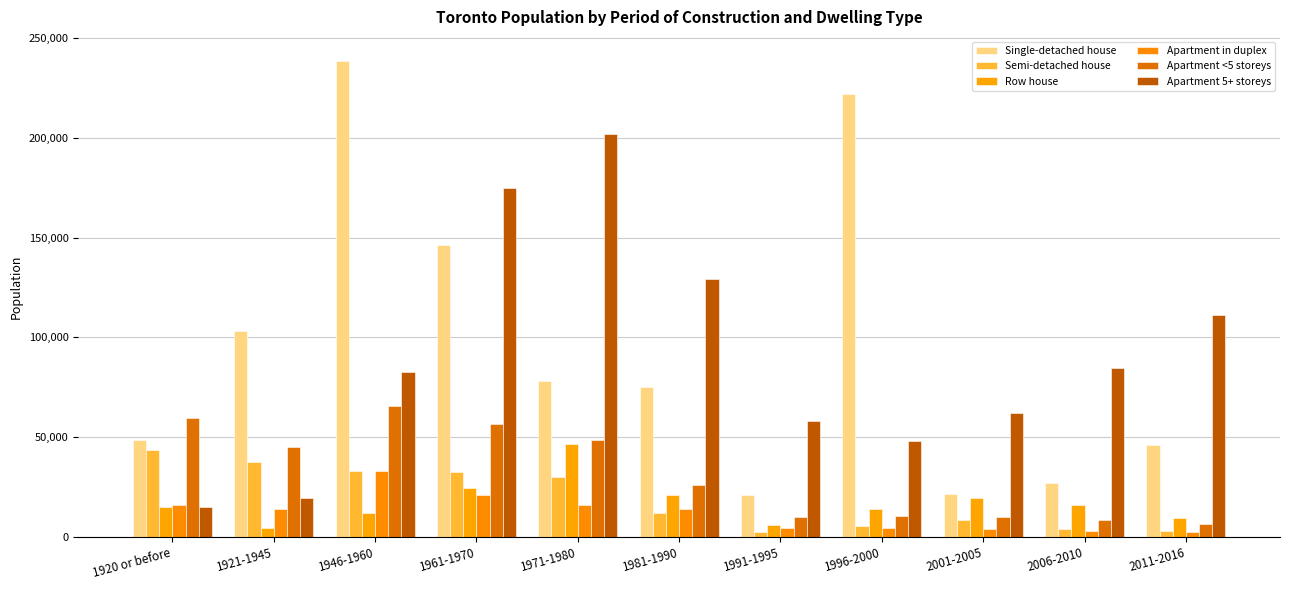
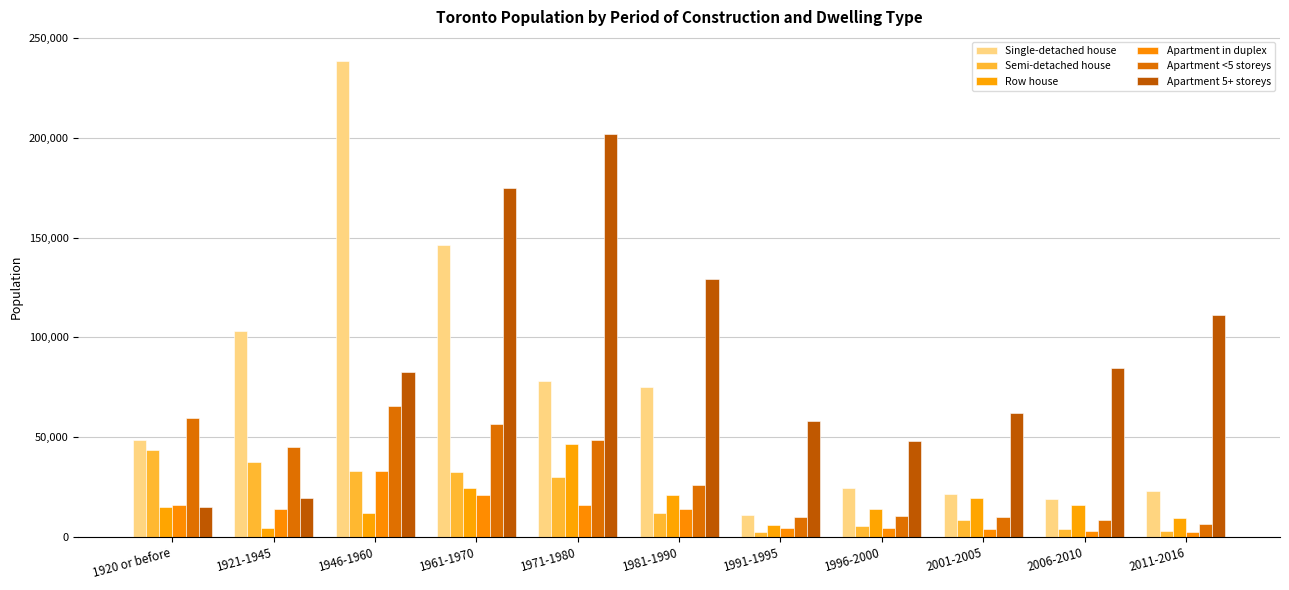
  {
    "Single-detached house": {
      "1920 or before": "49,000",
      "1921-1945": "103,000",
      "1946-1960": "239,000",
      "1961-1970": "146,000",
      "1971-1980": "78,000",
      "1981-1990": "75,000",
-     "1991-1995": "21,000",
-     "1996-2000": "222,000",
+     "1991-1995": "11,000",
+     "1996-2000": "24,000",
      "2001-2005": "22,000",
-     "2006-2010": "27,000",
-     "2011-2016": "46,000"
+     "2006-2010": "19,000",
+     "2011-2016": "23,000"
    }
  }
